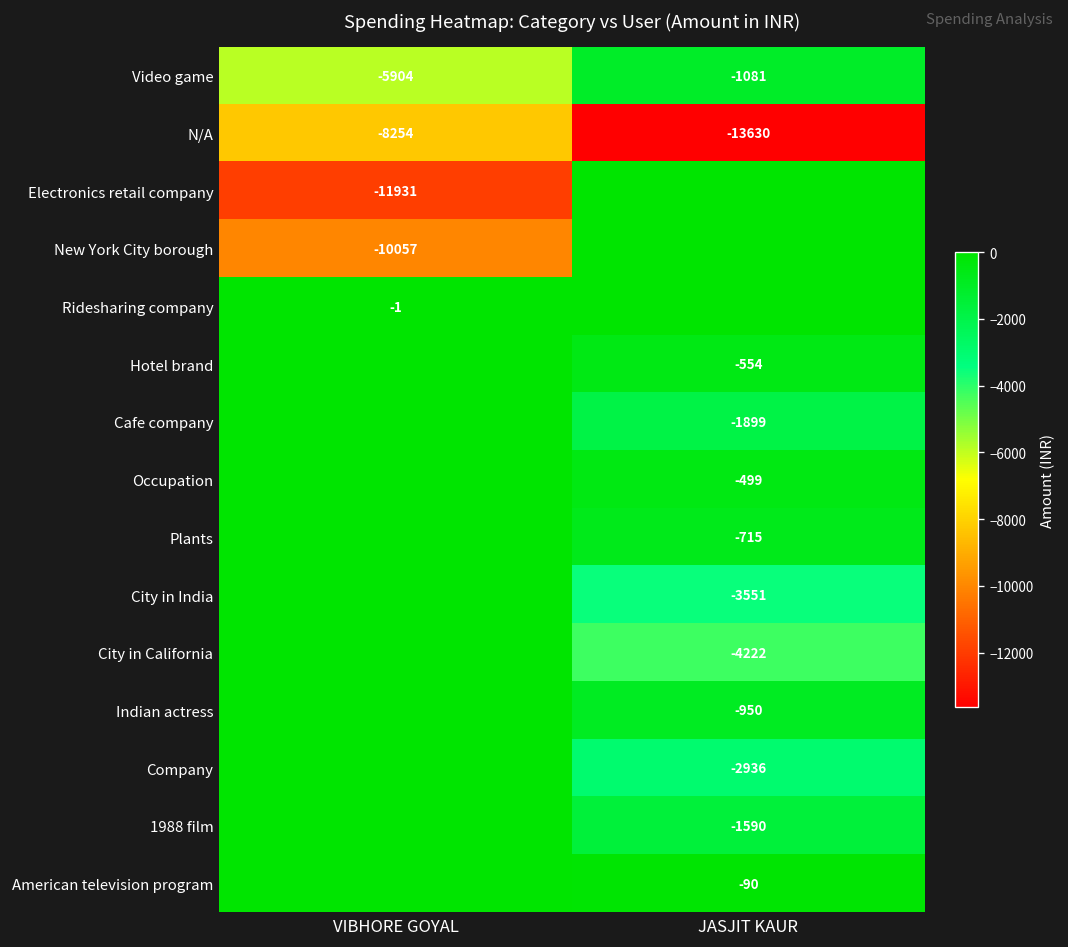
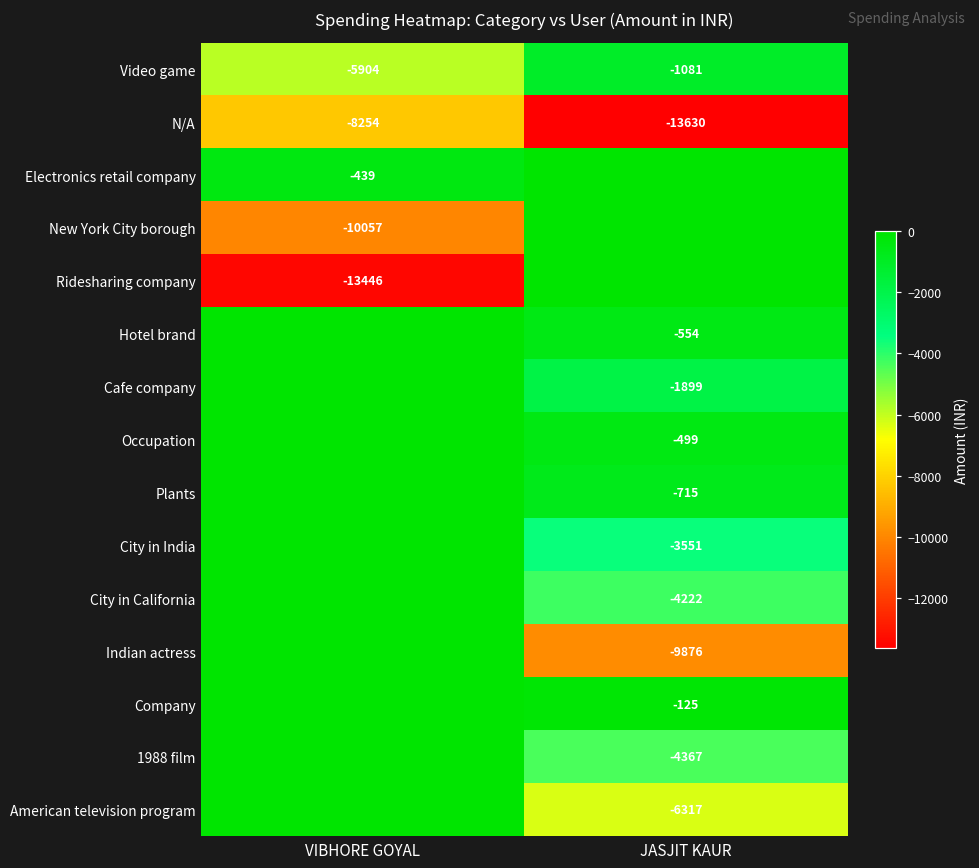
  {
    "Video game": {
      "VIBHORE GOYAL": -5904,
      "JASJIT KAUR": -1081
    },
    "N/A": {
      "VIBHORE GOYAL": -8254,
      "JASJIT KAUR": -13630
    },
    "Electronics retail company": {
-     "VIBHORE GOYAL": -11931
+     "VIBHORE GOYAL": -439
    },
    "New York City borough": {
      "VIBHORE GOYAL": -10057
    },
    "Ridesharing company": {
-     "VIBHORE GOYAL": -1
+     "VIBHORE GOYAL": -13446
    },
    "Hotel brand": {
      "JASJIT KAUR": -554
    },
    "Cafe company": {
      "JASJIT KAUR": -1899
    },
    "Occupation": {
      "JASJIT KAUR": -499
    },
    "Plants": {
      "JASJIT KAUR": -715
    },
    "City in India": {
      "JASJIT KAUR": -3551
    },
    "City in California": {
      "JASJIT KAUR": -4222
    },
    "Indian actress": {
-     "JASJIT KAUR": -950
+     "JASJIT KAUR": -9876
    },
    "Company": {
-     "JASJIT KAUR": -2936
+     "JASJIT KAUR": -125
    },
    "1988 film": {
-     "JASJIT KAUR": -1590
+     "JASJIT KAUR": -4367
    },
    "American television program": {
-     "JASJIT KAUR": -90
+     "JASJIT KAUR": -6317
    }
  }
